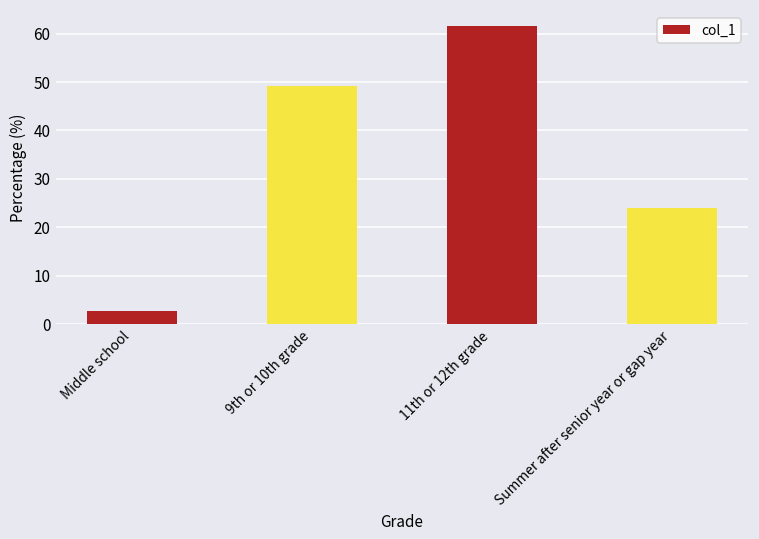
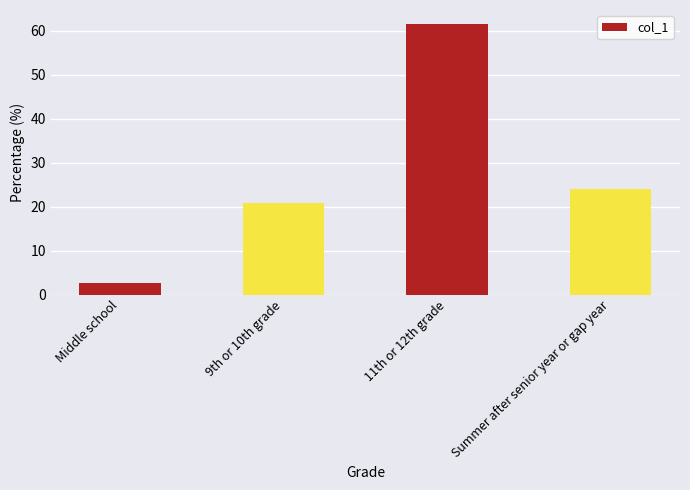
  {
    "Middle school": 3,
-   "9th or 10th grade": 49,
+   "9th or 10th grade": 21,
    "11th or 12th grade": 62,
    "Summer after senior year or gap year": 24
  }
